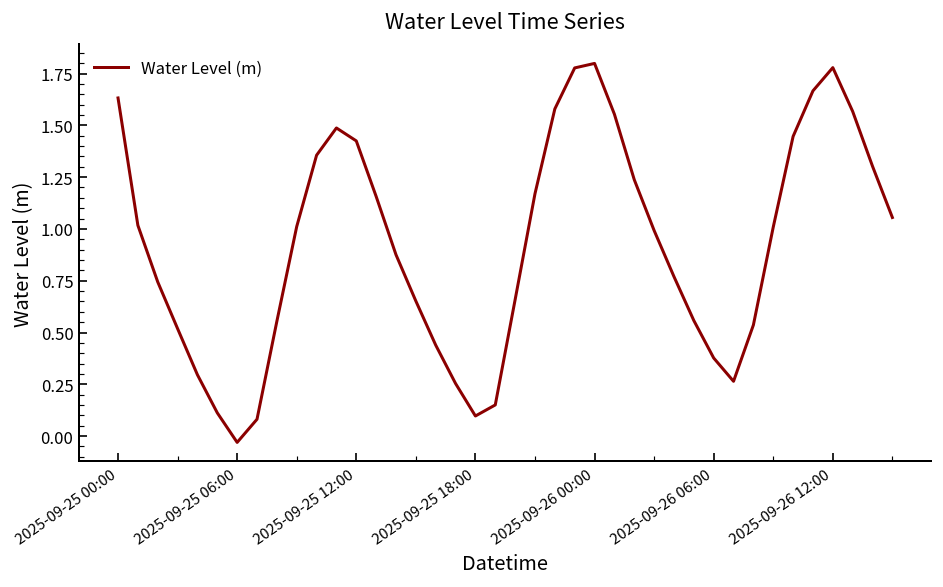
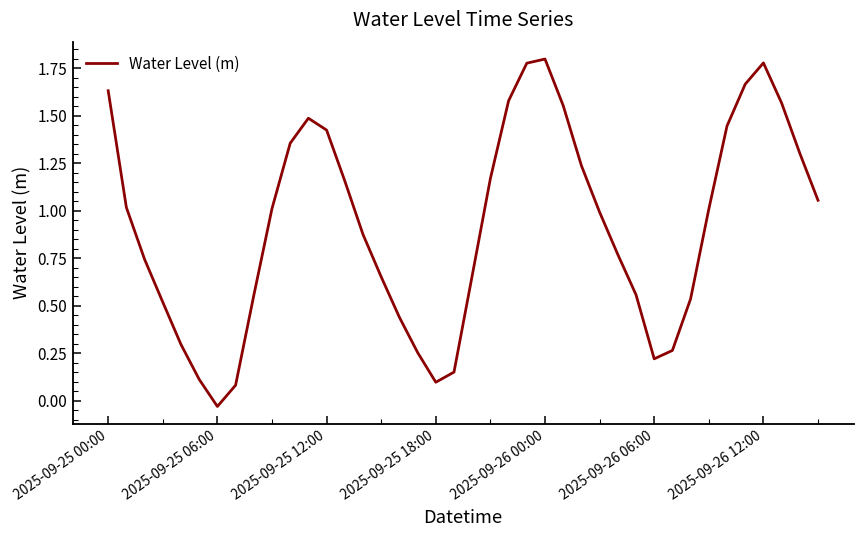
  {
    "2025-09-25 00:00": 1.63,
    "2025-09-25 06:00": -0.03,
    "2025-09-25 12:00": 1.42,
    "2025-09-25 18:00": 0.10,
    "2025-09-26 00:00": 1.80,
-   "2025-09-26 06:00": 0.38,
+   "2025-09-26 06:00": 0.22,
    "2025-09-26 12:00": 1.78
  }
